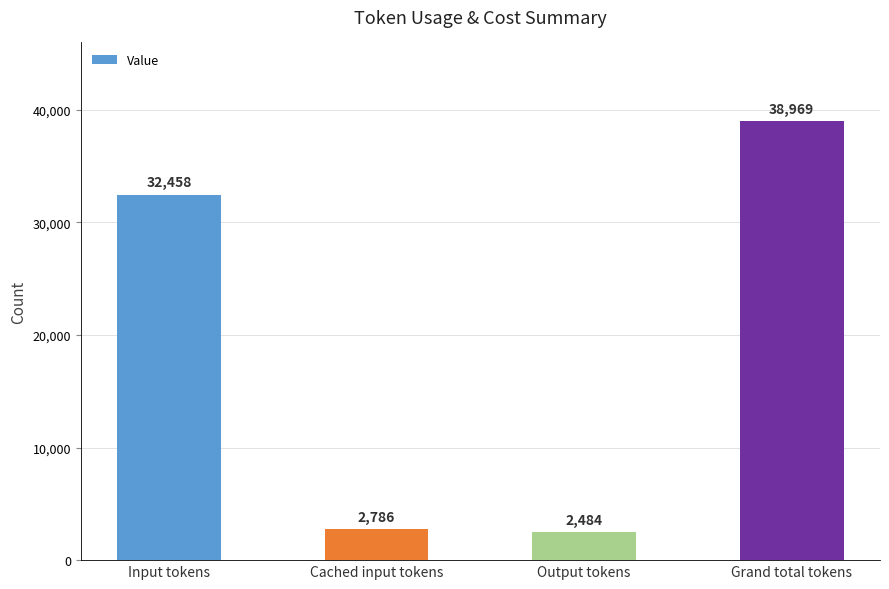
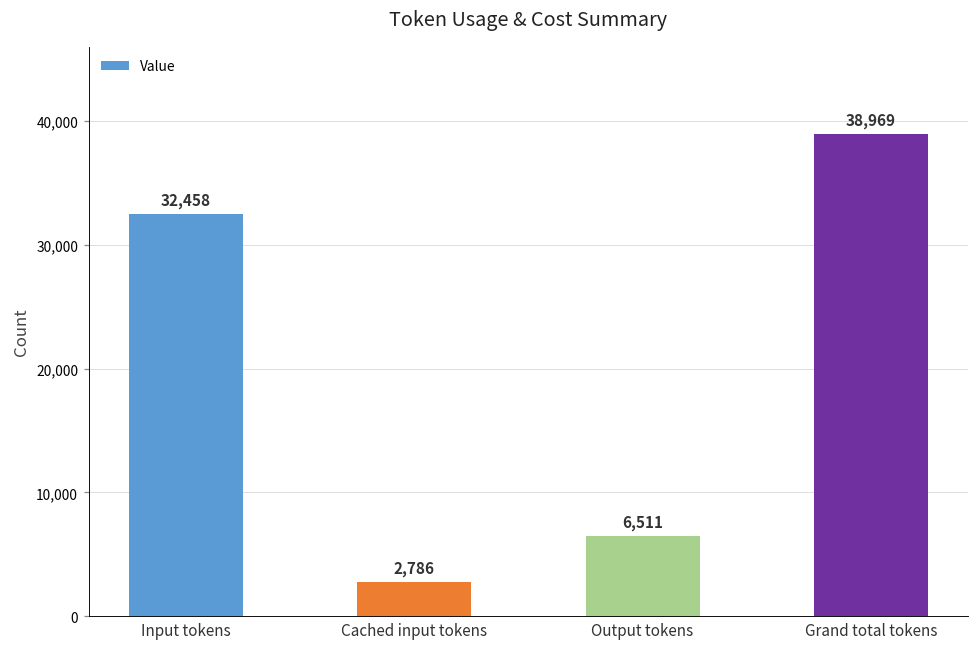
  {
    "Input tokens": "32,458",
    "Cached input tokens": "2,786",
-   "Output tokens": "2,484",
+   "Output tokens": "6,511",
    "Grand total tokens": "38,969"
  }
